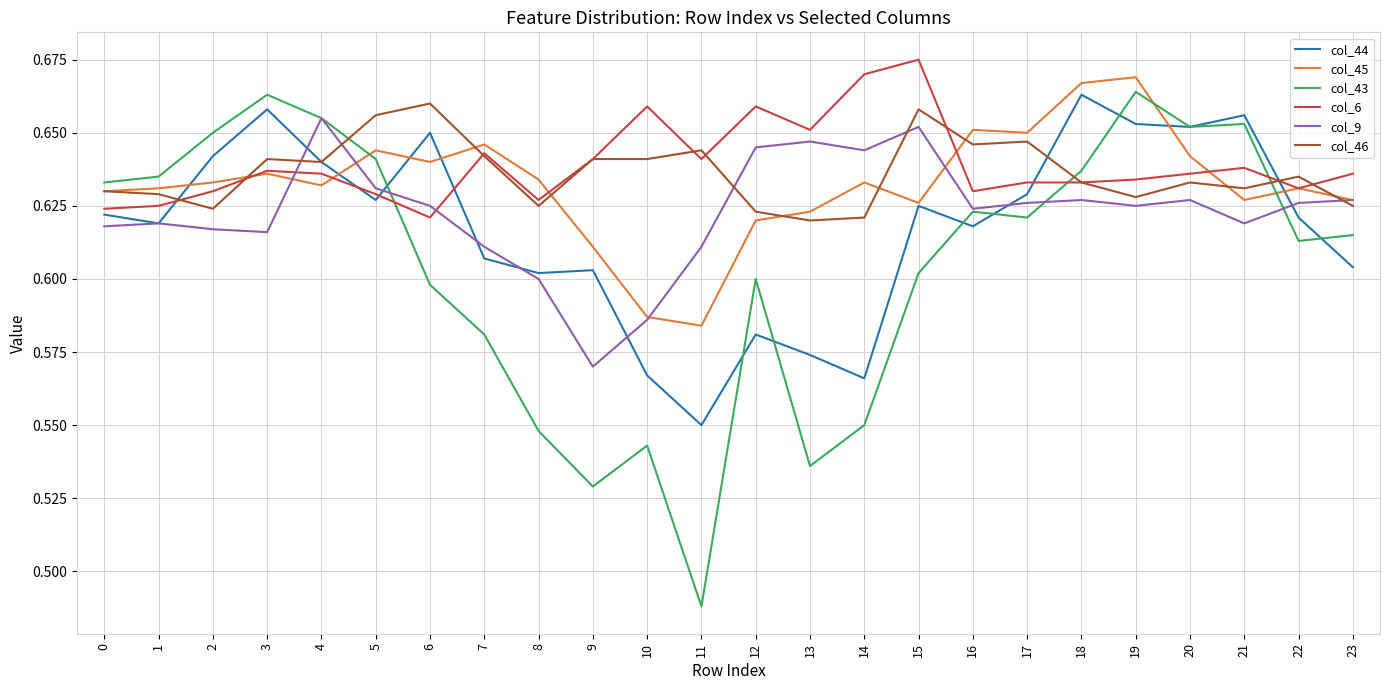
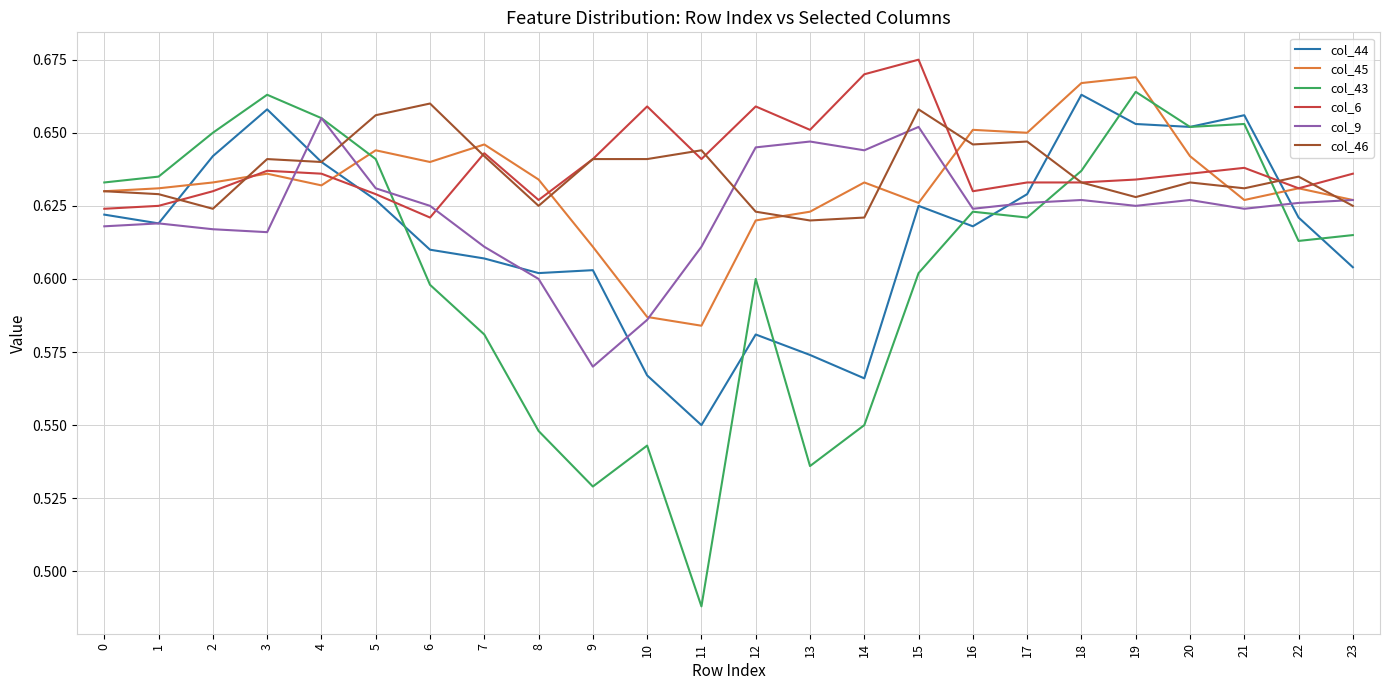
  {
    "col_44": {
      "0": 0.622,
      "2": 0.642,
      "3": 0.658,
      "5": 0.627,
-     "6": 0.65,
+     "6": 0.61,
      "7": 0.607,
      "8": 0.602,
      "9": 0.603,
      "10": 0.567,
      "11": 0.55,
      "12": 0.581,
      "13": 0.574,
      "14": 0.566,
      "15": 0.625,
      "16": 0.618,
      "17": 0.629,
      "18": 0.663,
      "19": 0.653,
      "21": 0.656,
      "22": 0.621,
      "23": 0.604
    },
    "col_45": {
      "1": 0.631,
      "2": 0.633,
      "3": 0.636,
      "4": 0.632,
      "5": 0.644,
      "6": 0.640,
      "7": 0.646,
      "8": 0.634,
      "9": 0.611,
      "10": 0.587,
      "11": 0.584,
      "12": 0.620,
      "13": 0.623,
      "14": 0.633,
      "15": 0.626,
      "16": 0.651,
      "17": 0.650,
      "18": 0.667,
      "19": 0.669,
      "20": 0.642,
      "21": 0.627
    },
    "col_43": {
      "0": 0.633,
      "1": 0.635,
      "2": 0.650,
      "3": 0.663,
      "5": 0.641,
      "6": 0.598,
      "7": 0.581,
      "8": 0.548,
      "9": 0.529,
      "10": 0.543,
      "11": 0.488,
      "12": 0.600,
      "13": 0.536,
      "14": 0.550,
      "15": 0.602,
      "16": 0.623,
      "17": 0.621,
      "18": 0.637,
      "19": 0.664,
      "21": 0.653,
      "22": 0.613,
      "23": 0.615
    },
    "col_9": {
      "0": 0.618,
      "2": 0.617,
      "3": 0.616,
      "5": 0.631,
      "6": 0.625,
      "7": 0.611,
      "8": 0.600,
      "9": 0.570,
      "10": 0.586,
      "11": 0.611,
      "12": 0.645,
      "13": 0.647,
      "14": 0.644,
      "15": 0.652,
      "16": 0.624,
      "17": 0.626,
      "18": 0.627,
      "19": 0.625,
      "20": 0.627,
-     "21": 0.619,
+     "21": 0.624,
      "22": 0.626
    }
  }
